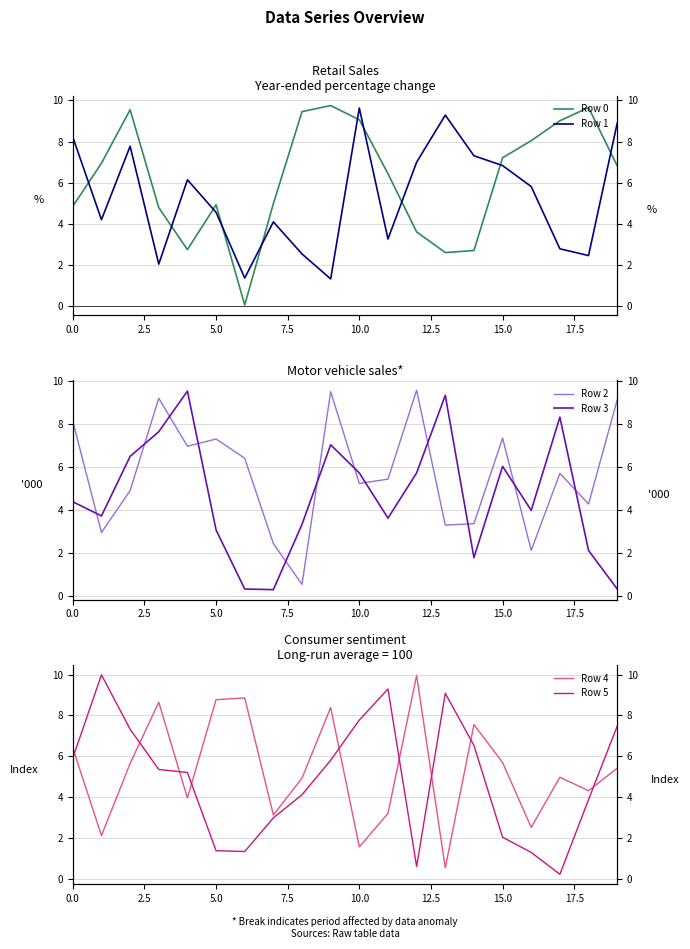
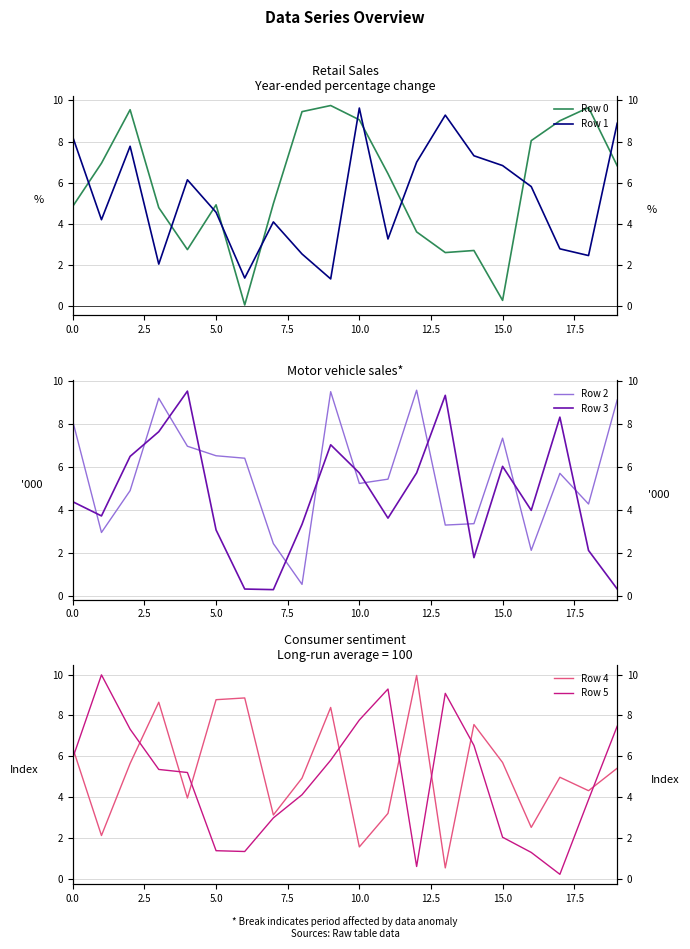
  {
    "Retail Sales Year-ended percentage change": {
      "Row 0": {
        "0.0": 4.9,
        "5.0": 4.9,
        "10.0": 9.1,
-       "15.0": 7.2
+       "15.0": 0.3
      },
      "Row 1": {
        "0.0": 8.2,
        "5.0": 4.6,
        "10.0": 9.6,
        "15.0": 6.8
      }
    },
    "Motor vehicle sales*": {
      "Row 2": {
        "0.0": 8.1,
-       "5.0": 7.3,
+       "5.0": 6.5,
        "10.0": 5.2,
        "15.0": 7.3
      },
      "Row 3": {
        "0.0": 4.4,
        "5.0": 3.1,
        "10.0": 5.7,
        "15.0": 6.0
      }
    },
    "Consumer sentiment Long-run average = 100": {
      "Row 4": {
        "0.0": 6.4,
        "5.0": 8.8,
        "10.0": 1.6,
        "15.0": 5.7
      },
      "Row 5": {
        "0.0": 5.9,
        "5.0": 1.4,
        "10.0": 7.8,
        "15.0": 2.0
      }
    }
  }
